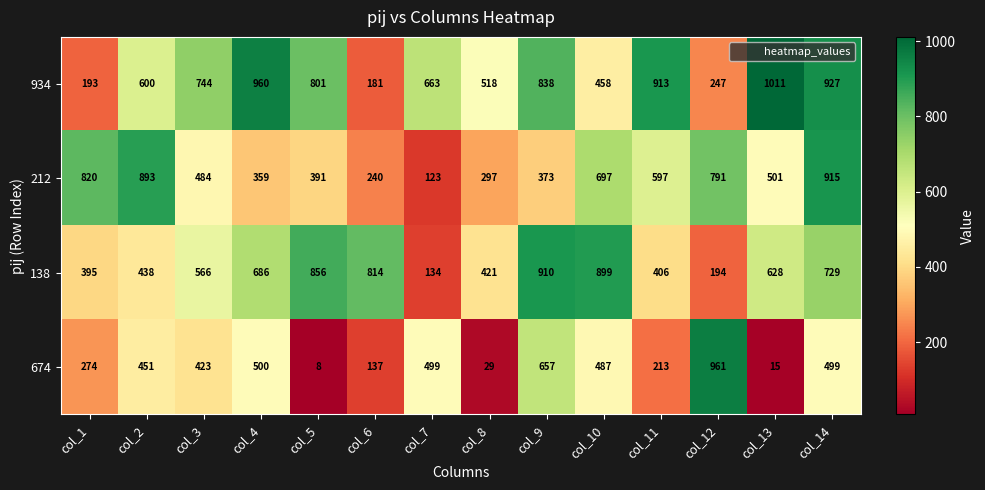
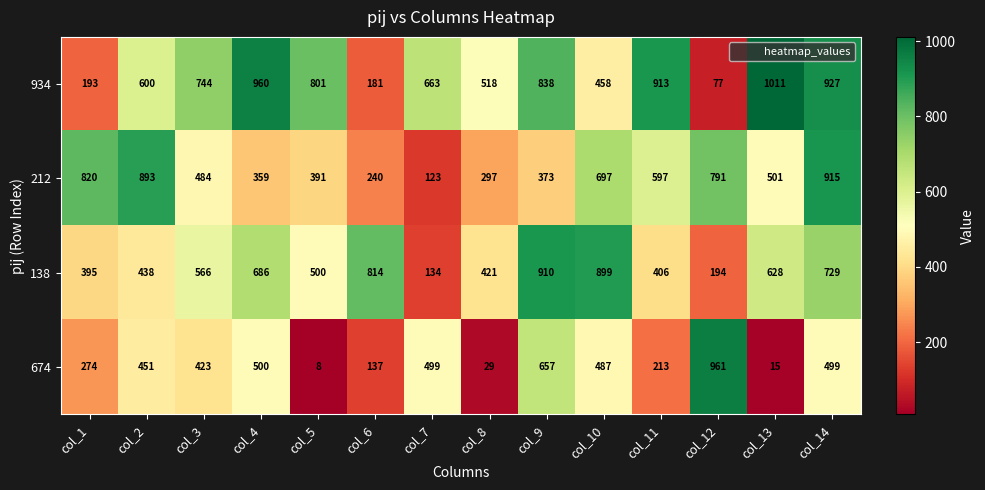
  {
    "934": {
      "col_1": 193,
      "col_2": 600,
      "col_3": 744,
      "col_4": 960,
      "col_5": 801,
      "col_6": 181,
      "col_7": 663,
      "col_8": 518,
      "col_9": 838,
      "col_10": 458,
      "col_11": 913,
-     "col_12": 247,
+     "col_12": 77,
      "col_13": 1011,
      "col_14": 927
    },
    "212": {
      "col_1": 820,
      "col_2": 893,
      "col_3": 484,
      "col_4": 359,
      "col_5": 391,
      "col_6": 240,
      "col_7": 123,
      "col_8": 297,
      "col_9": 373,
      "col_10": 697,
      "col_11": 597,
      "col_12": 791,
      "col_13": 501,
      "col_14": 915
    },
    "138": {
      "col_1": 395,
      "col_2": 438,
      "col_3": 566,
      "col_4": 686,
-     "col_5": 856,
+     "col_5": 500,
      "col_6": 814,
      "col_7": 134,
      "col_8": 421,
      "col_9": 910,
      "col_10": 899,
      "col_11": 406,
      "col_12": 194,
      "col_13": 628,
      "col_14": 729
    },
    "674": {
      "col_1": 274,
      "col_2": 451,
      "col_3": 423,
      "col_4": 500,
      "col_5": 8,
      "col_6": 137,
      "col_7": 499,
      "col_8": 29,
      "col_9": 657,
      "col_10": 487,
      "col_11": 213,
      "col_12": 961,
      "col_13": 15,
      "col_14": 499
    }
  }
